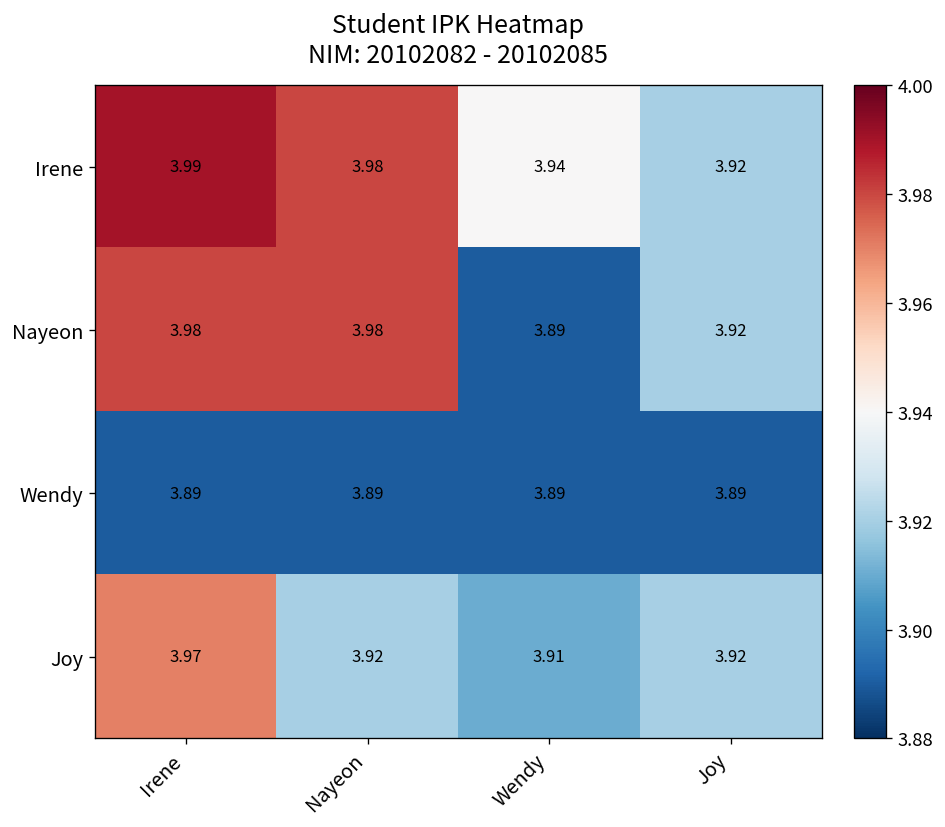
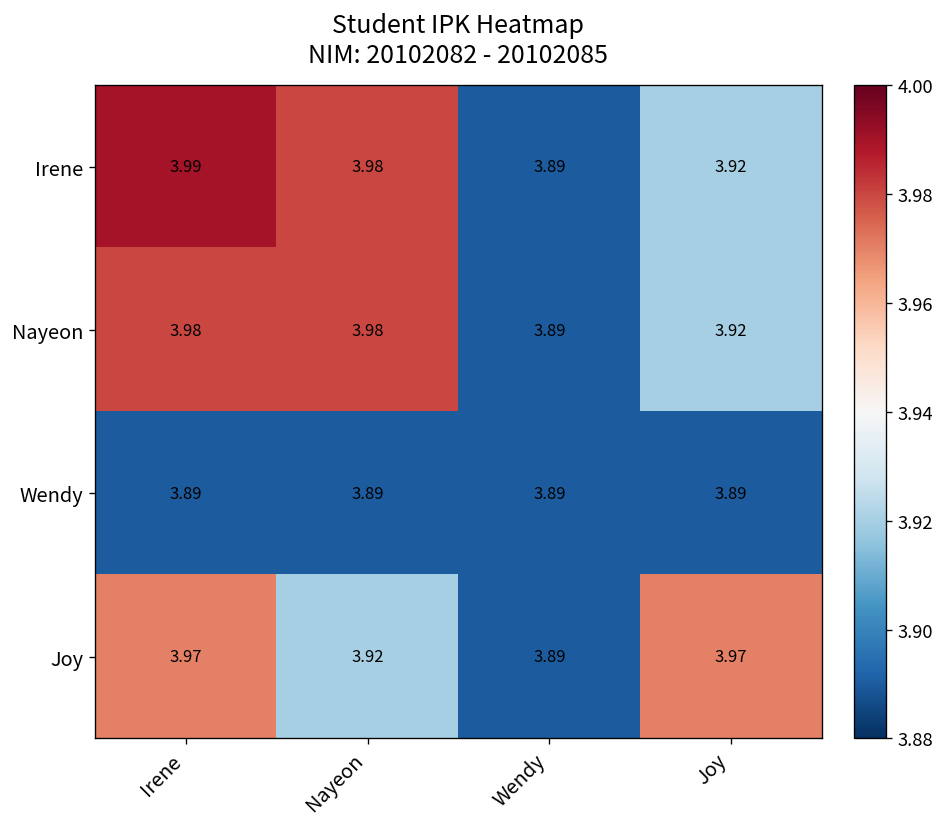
  {
    "Irene": {
      "Irene": 3.99,
      "Nayeon": 3.98,
-     "Wendy": 3.94,
+     "Wendy": 3.89,
      "Joy": 3.92
    },
    "Nayeon": {
      "Irene": 3.98,
      "Nayeon": 3.98,
      "Wendy": 3.89,
      "Joy": 3.92
    },
    "Wendy": {
      "Irene": 3.89,
      "Nayeon": 3.89,
      "Wendy": 3.89,
      "Joy": 3.89
    },
    "Joy": {
      "Irene": 3.97,
      "Nayeon": 3.92,
-     "Wendy": 3.91,
-     "Joy": 3.92
+     "Wendy": 3.89,
+     "Joy": 3.97
    }
  }
